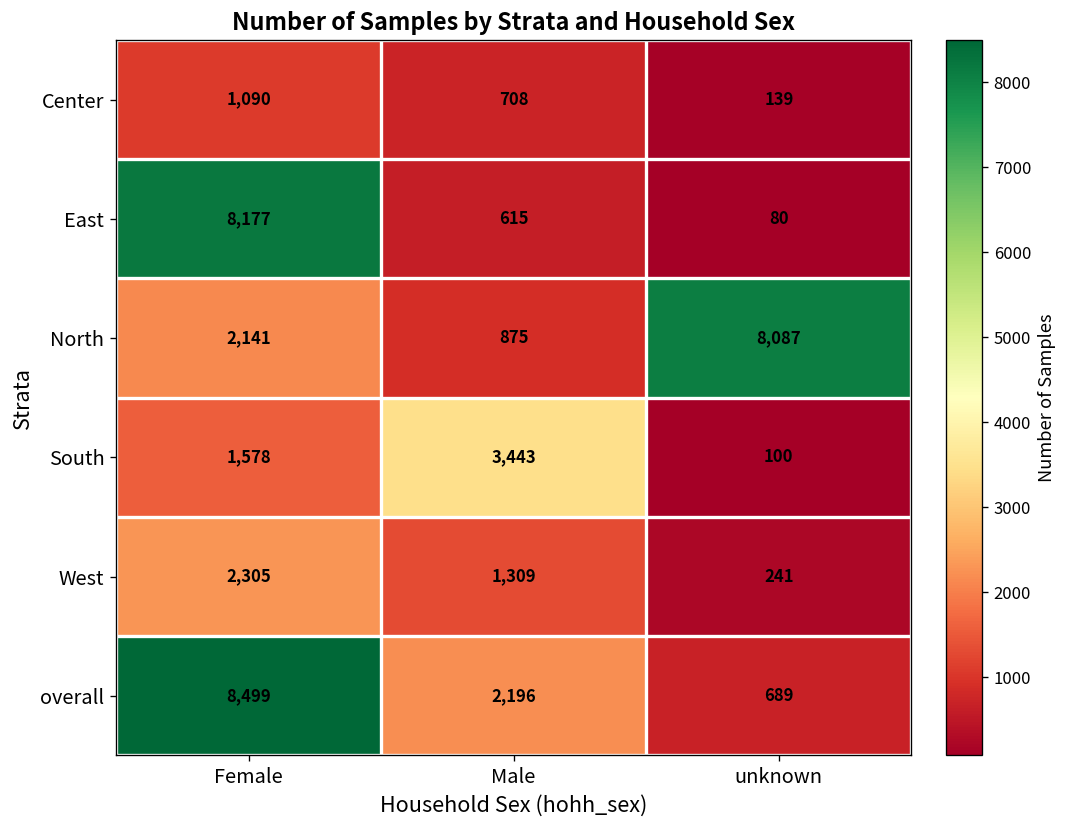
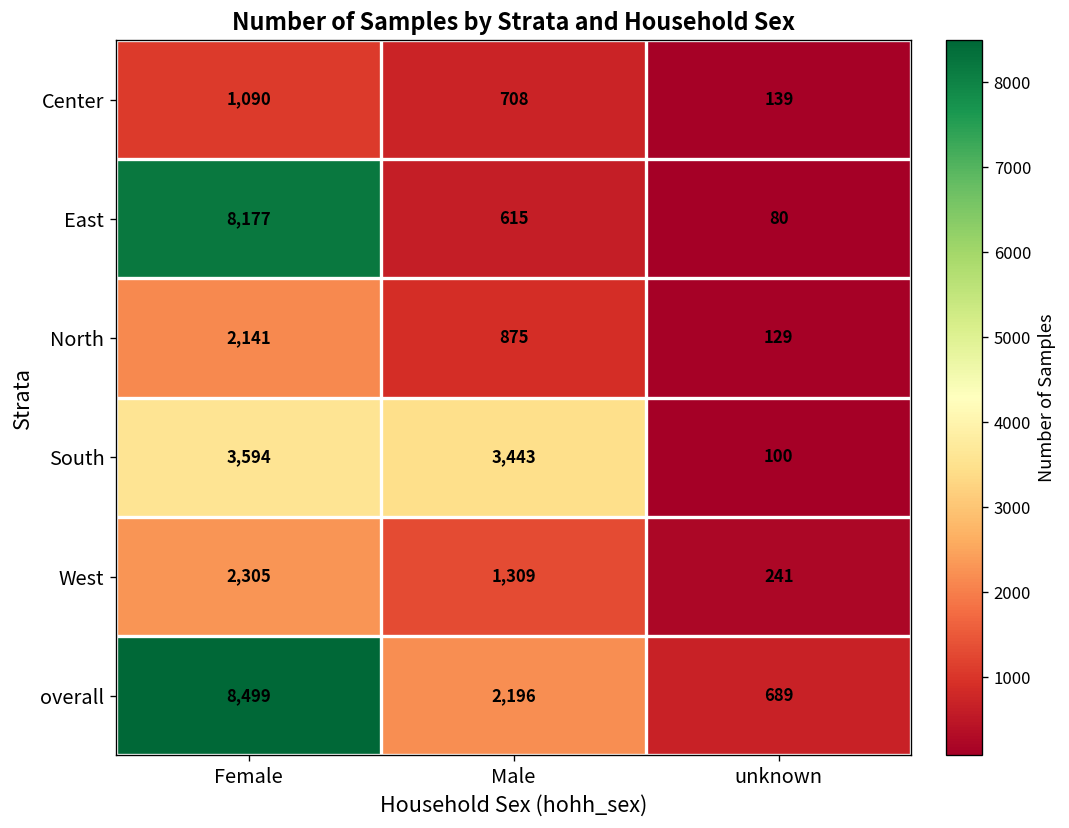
  {
    "Center": {
      "Female": "1,090",
      "Male": "708",
      "unknown": "139"
    },
    "East": {
      "Female": "8,177",
      "Male": "615",
      "unknown": "80"
    },
    "North": {
      "Female": "2,141",
      "Male": "875",
-     "unknown": "8,087"
+     "unknown": "129"
    },
    "South": {
-     "Female": "1,578",
+     "Female": "3,594",
      "Male": "3,443",
      "unknown": "100"
    },
    "West": {
      "Female": "2,305",
      "Male": "1,309",
      "unknown": "241"
    },
    "overall": {
      "Female": "8,499",
      "Male": "2,196",
      "unknown": "689"
    }
  }
